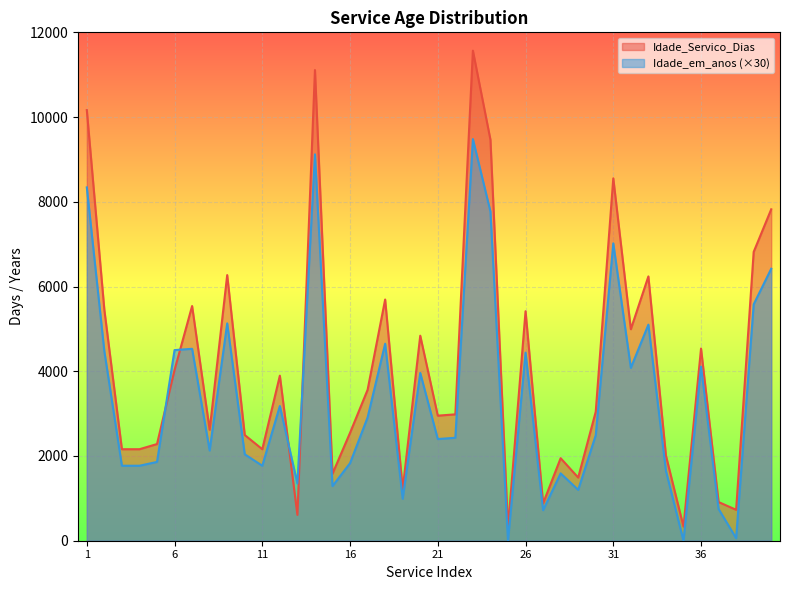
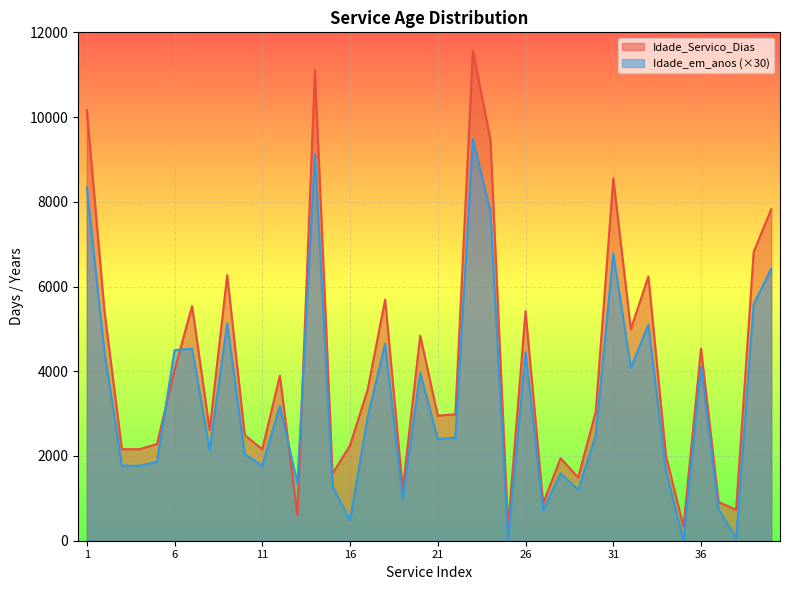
  {
    "Idade_Servico_Dias": {
      "1": 10200,
      "6": 4000,
      "11": 2200,
-     "16": 2500,
+     "16": 2300,
      "21": 3000,
      "26": 5400,
      "31": 8600,
      "36": 4500
    },
    "Idade_em_anos (×30)": {
      "1": 8300,
      "6": 4500,
      "11": 1800,
-     "16": 1800,
+     "16": 500,
      "21": 2400,
      "26": 4400,
-     "31": 7000,
+     "31": 6800,
      "36": 4100
    }
  }
